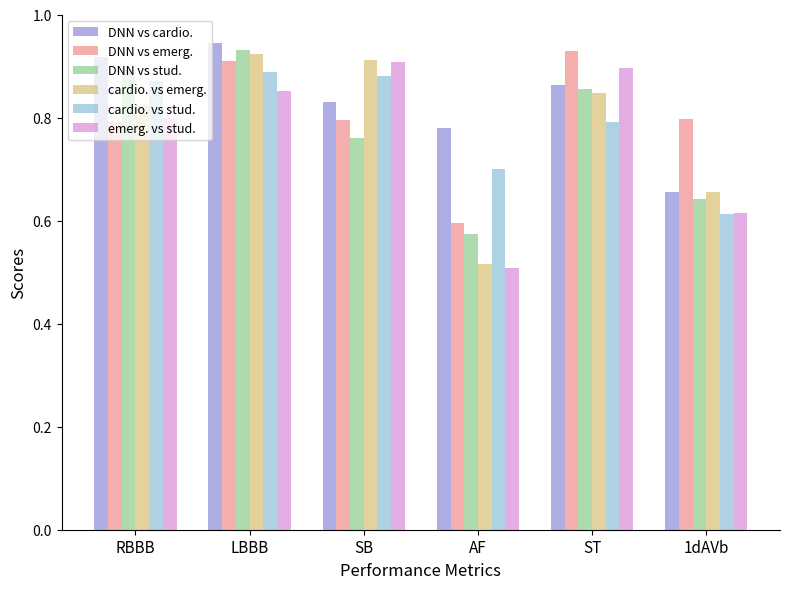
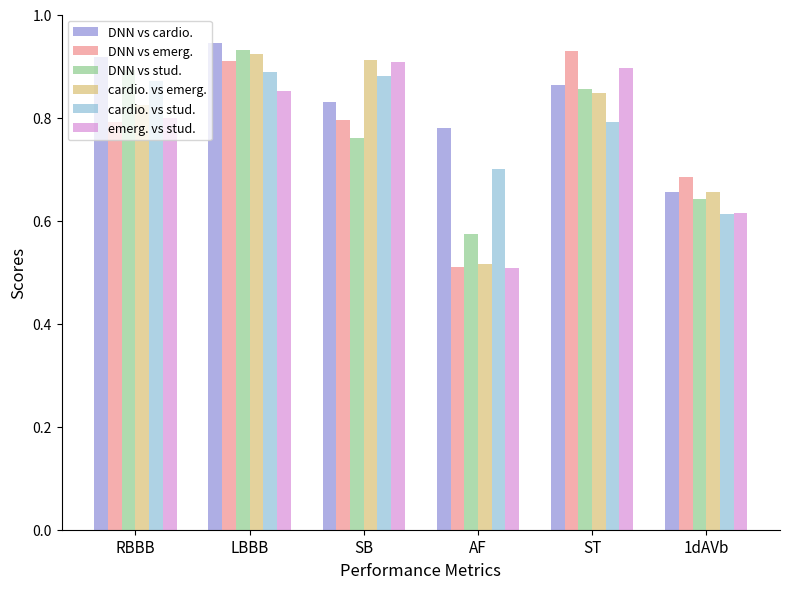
  {
    "DNN vs emerg.": {
      "LBBB": 0.91,
      "SB": 0.80,
-     "AF": 0.60,
+     "AF": 0.51,
      "ST": 0.93,
-     "1dAVb": 0.80
+     "1dAVb": 0.68
    },
    "DNN vs stud.": {
      "LBBB": 0.93,
      "SB": 0.76,
      "AF": 0.57,
      "ST": 0.86,
      "1dAVb": 0.64
    },
    "cardio. vs emerg.": {
      "LBBB": 0.92,
      "SB": 0.91,
      "AF": 0.52,
      "ST": 0.85,
      "1dAVb": 0.66
    },
    "emerg. vs stud.": {
      "LBBB": 0.85,
      "SB": 0.91,
      "AF": 0.51,
      "ST": 0.90,
      "1dAVb": 0.62
    }
  }
